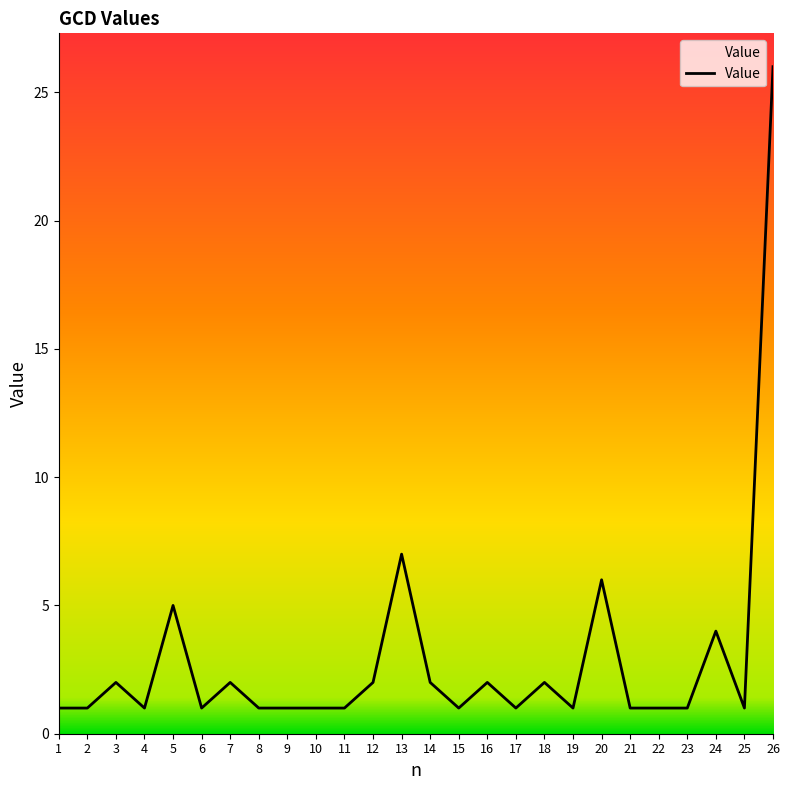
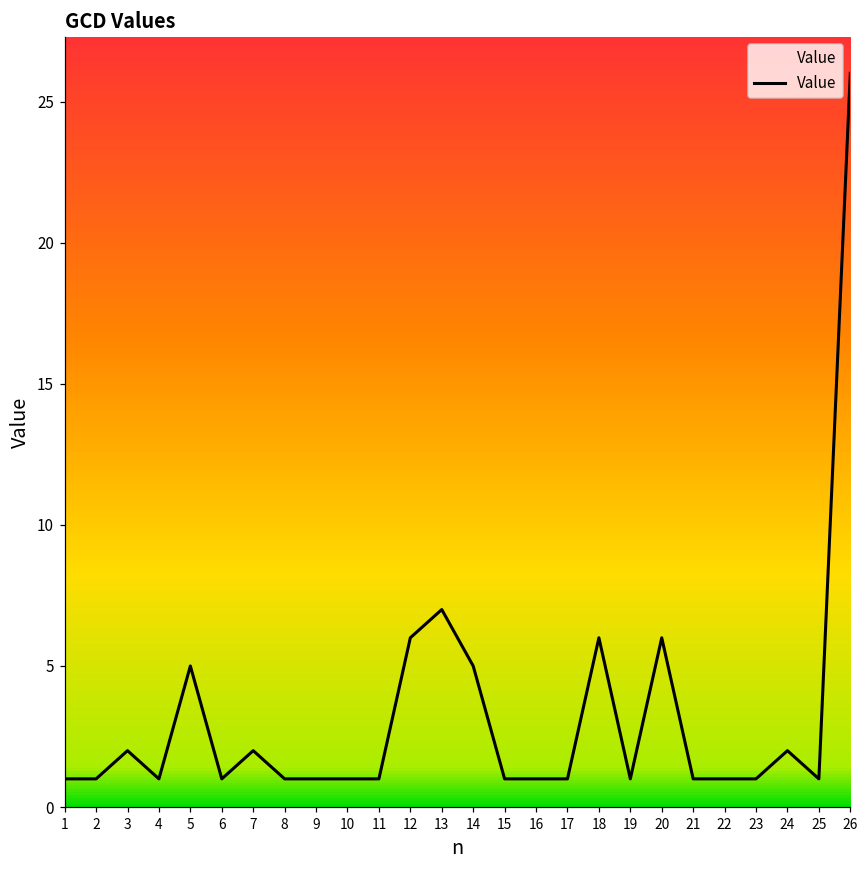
  {
    "1": 1,
    "2": 1,
    "3": 2,
    "4": 1,
    "5": 5,
    "6": 1,
    "7": 2,
    "8": 1,
    "9": 1,
    "10": 1,
    "11": 1,
-   "12": 2,
+   "12": 6,
    "13": 7,
-   "14": 2,
+   "14": 5,
    "15": 1,
-   "16": 2,
+   "16": 1,
    "17": 1,
-   "18": 2,
+   "18": 6,
    "19": 1,
    "20": 6,
    "21": 1,
    "22": 1,
    "23": 1,
-   "24": 4,
+   "24": 2,
    "25": 1,
    "26": 26
  }
